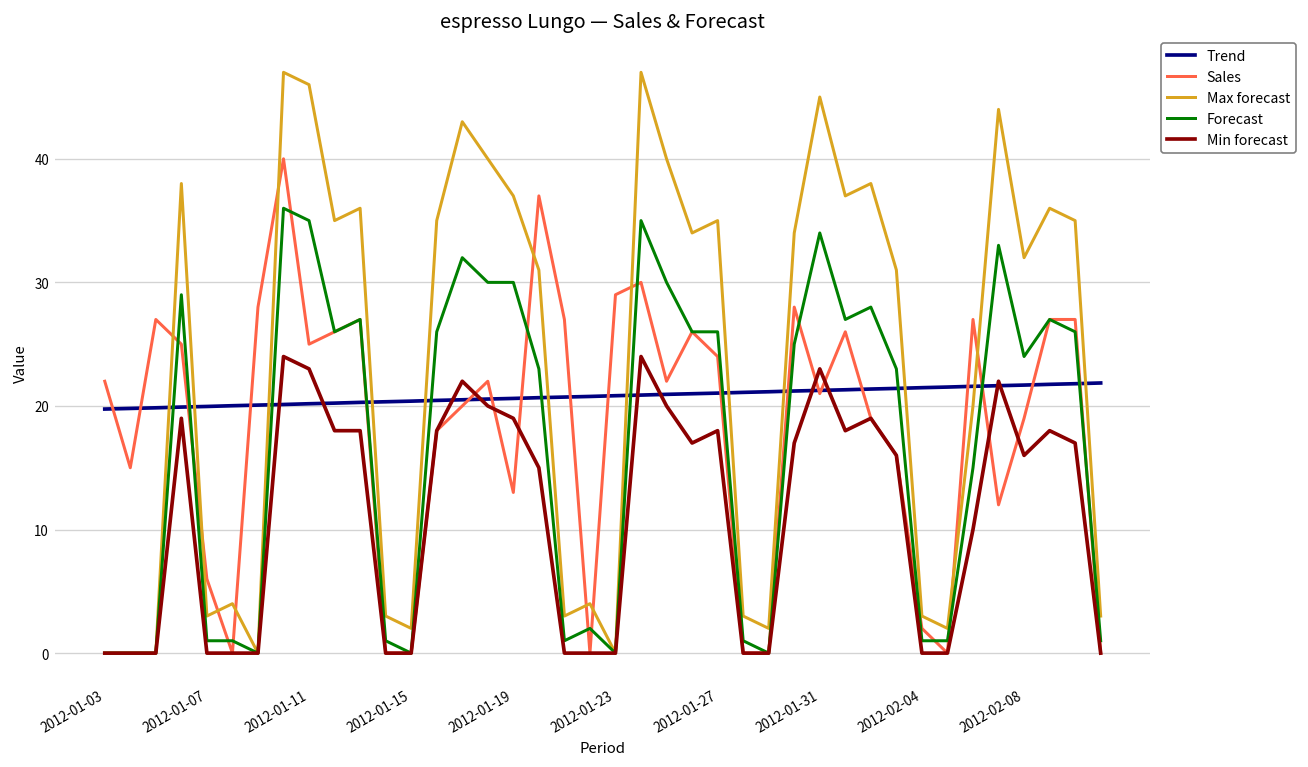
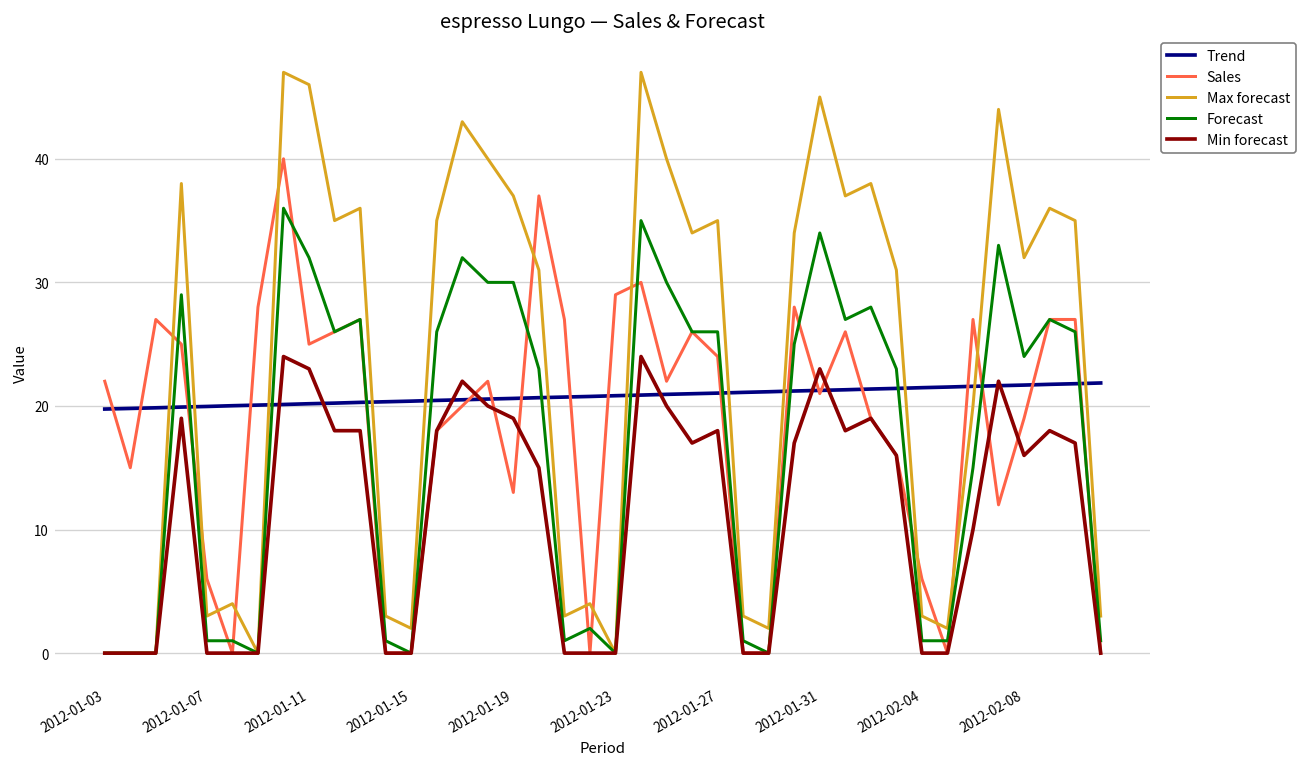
  {
    "Trend": {
      "2012-01-03": 19.8,
      "2012-01-07": 20,
      "2012-01-11": 20,
      "2012-01-15": 20.4,
      "2012-01-19": 20.6,
      "2012-01-23": 21,
      "2012-01-27": 21,
      "2012-01-31": 21.3,
      "2012-02-04": 21.5,
      "2012-02-08": 21.7
    },
    "Sales": {
      "2012-01-03": 22,
      "2012-01-07": 6,
      "2012-01-11": 25,
      "2012-01-19": 13,
      "2012-01-23": 29,
      "2012-01-27": 24,
      "2012-01-31": 21,
-     "2012-02-04": 2,
+     "2012-02-04": 6,
      "2012-02-08": 19
    },
    "Max forecast": {
      "2012-01-07": 3,
      "2012-01-11": 46,
      "2012-01-15": 2,
      "2012-01-19": 37,
      "2012-01-27": 35,
      "2012-01-31": 45,
      "2012-02-04": 3,
      "2012-02-08": 32
    },
    "Forecast": {
      "2012-01-07": 1,
-     "2012-01-11": 35,
+     "2012-01-11": 32,
      "2012-01-19": 30,
      "2012-01-27": 26,
      "2012-01-31": 34,
      "2012-02-04": 1,
      "2012-02-08": 24
    },
    "Min forecast": {
      "2012-01-07": 0,
      "2012-01-11": 23,
      "2012-01-19": 19,
      "2012-01-27": 18,
      "2012-01-31": 23,
      "2012-02-04": 0,
      "2012-02-08": 16
    }
  }
